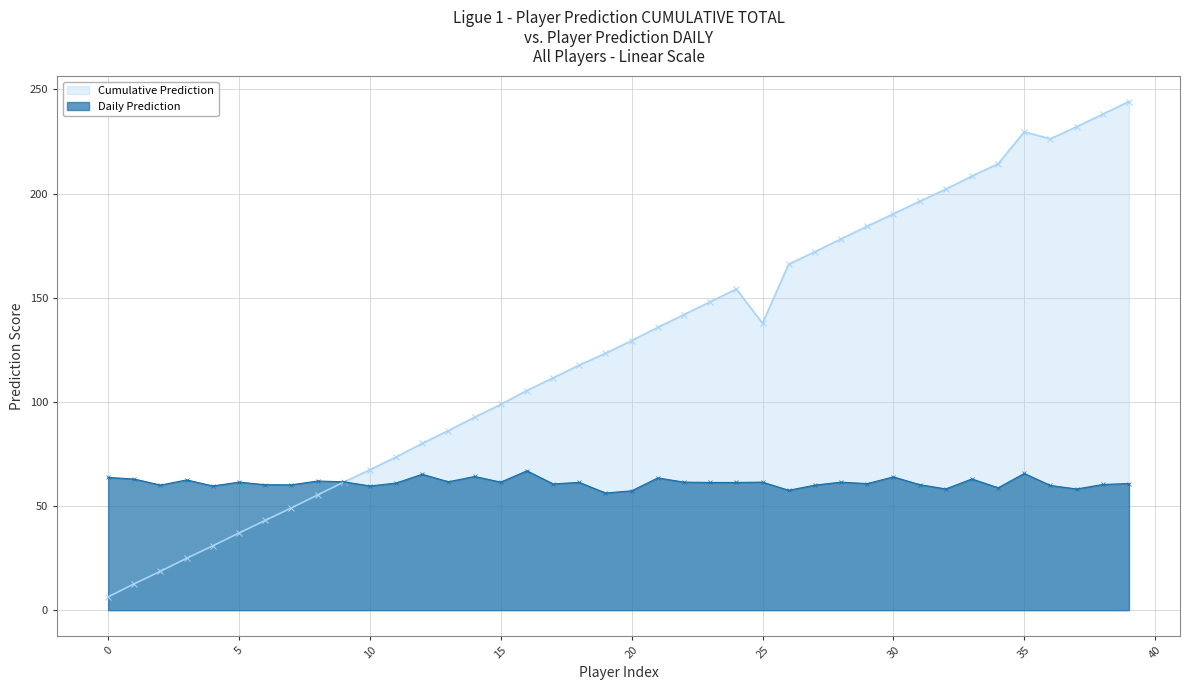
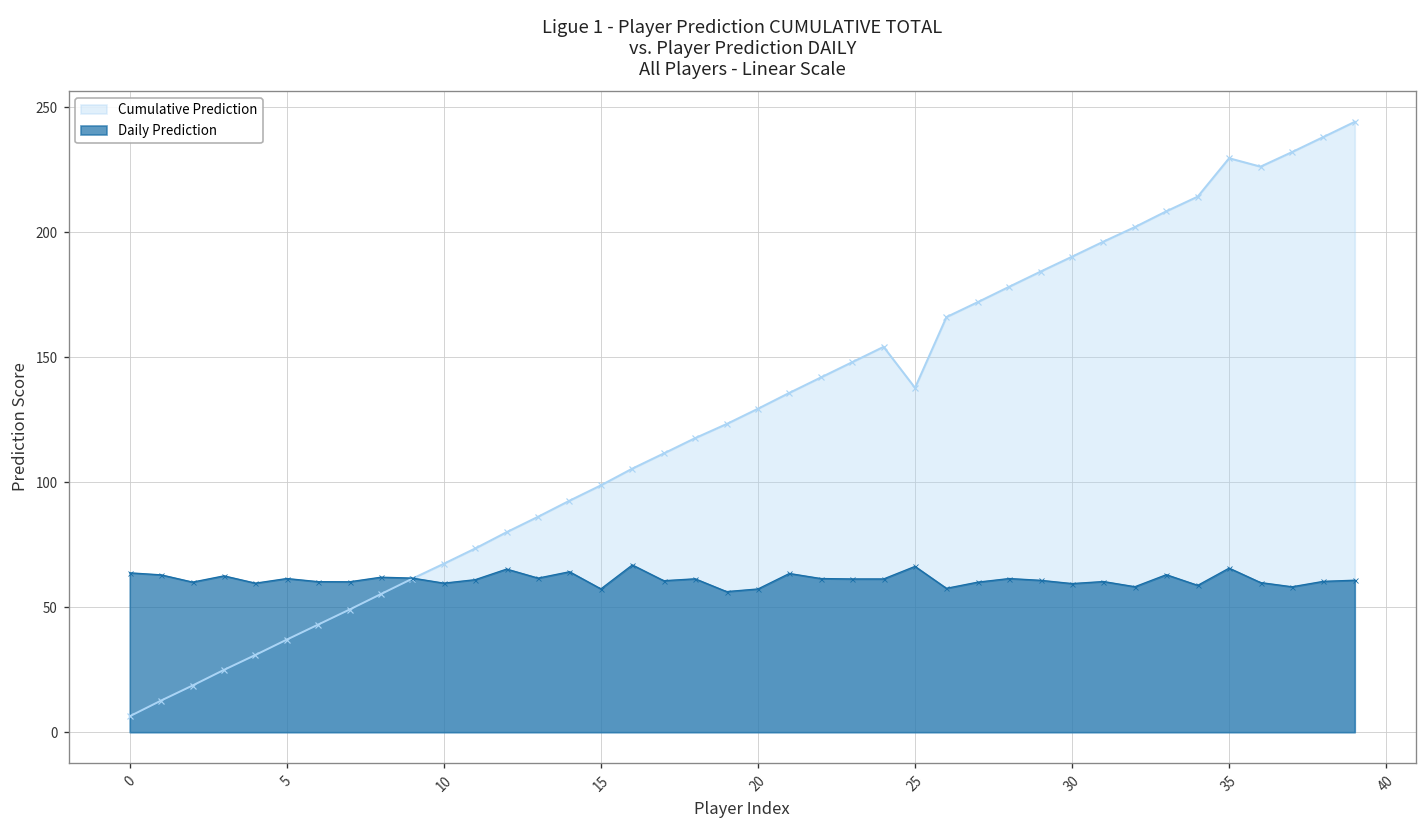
  {
    "Cumulative Prediction": {
      "0": 6,
      "5": 37,
      "10": 67,
      "15": 99,
      "20": 129,
      "25": 138,
      "30": 190,
      "35": 230
    },
    "Daily Prediction": {
      "0": 64,
      "5": 61,
      "10": 60,
-     "15": 61,
+     "15": 57,
      "20": 57,
-     "25": 61,
-     "30": 64,
+     "25": 66,
+     "30": 59,
      "35": 66
    }
  }
